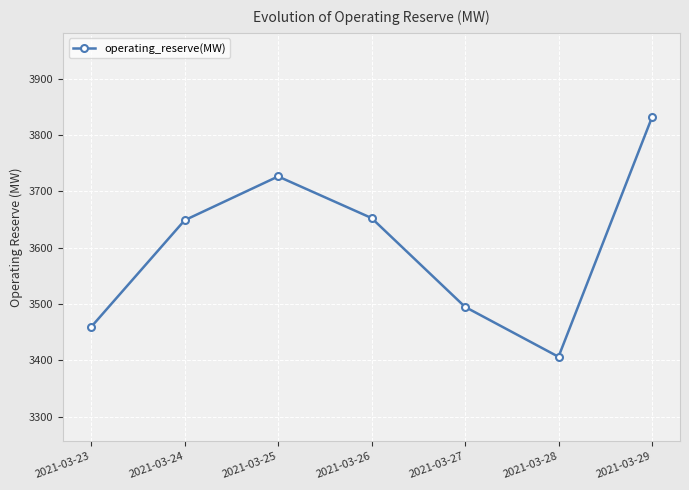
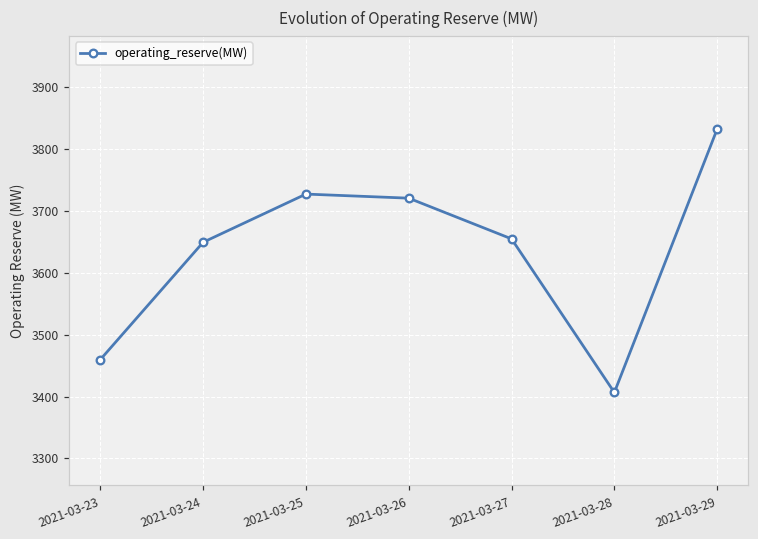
  {
    "2021-03-23": 3460,
    "2021-03-24": 3650,
    "2021-03-25": 3730,
-   "2021-03-26": 3650,
-   "2021-03-27": 3500,
+   "2021-03-26": 3720,
+   "2021-03-27": 3650,
    "2021-03-28": 3410,
    "2021-03-29": 3830
  }
